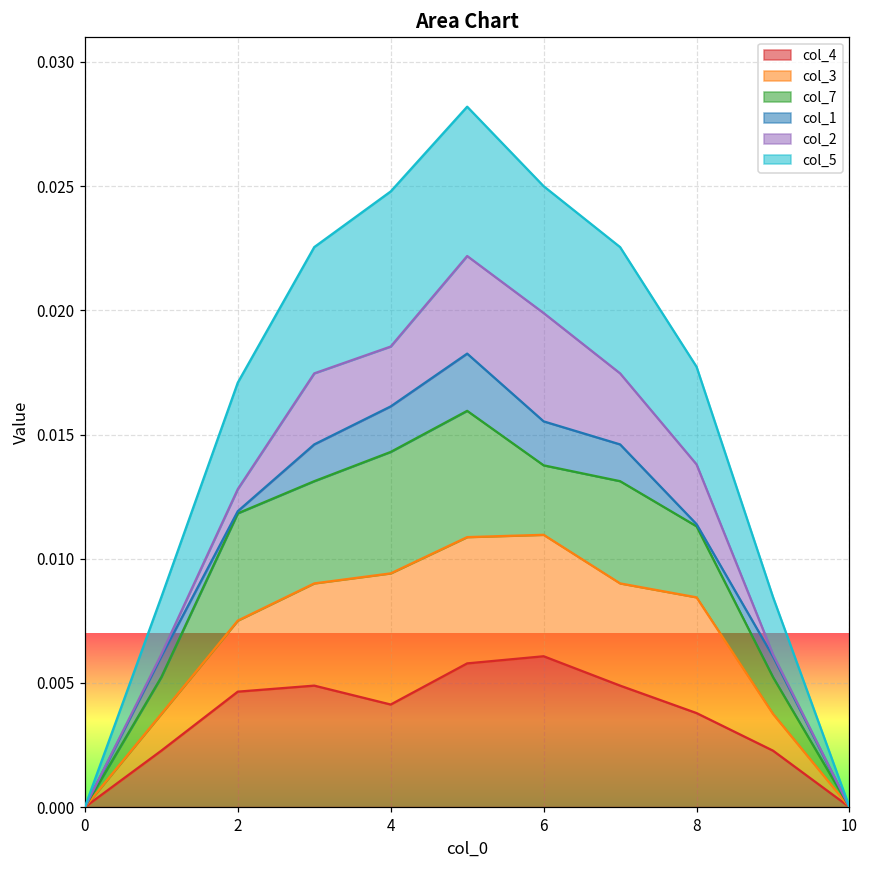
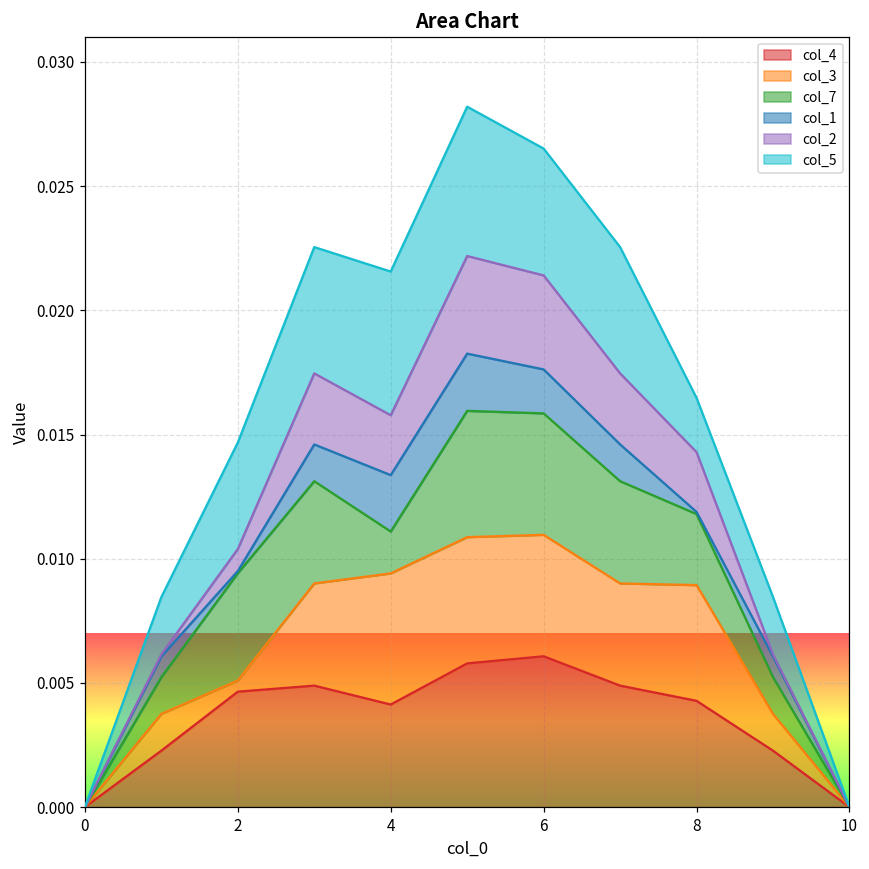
  {
    "col_4": {
      "2": 0.0046,
      "4": 0.0041,
      "6": 0.0061,
-     "8": 0.0038
+     "8": 0.0043
    },
    "col_3": {
-     "2": 0.0029,
+     "2": 0.0004,
      "4": 0.0053,
      "6": 0.0049,
      "8": 0.0047
    },
    "col_7": {
-     "4": 0.0049,
-     "6": 0.0028
+     "4": 0.0017,
+     "6": 0.0049
    },
    "col_1": {
-     "4": 0.0018,
+     "4": 0.0023,
      "6": 0.0018
    },
    "col_2": {
      "2": 0.0009,
      "4": 0.0024,
-     "6": 0.0044,
+     "6": 0.0038,
      "8": 0.0024
    },
    "col_5": {
      "2": 0.0043,
-     "4": 0.0062,
+     "4": 0.0058,
      "6": 0.0051,
-     "8": 0.0039
+     "8": 0.0022
    }
  }
